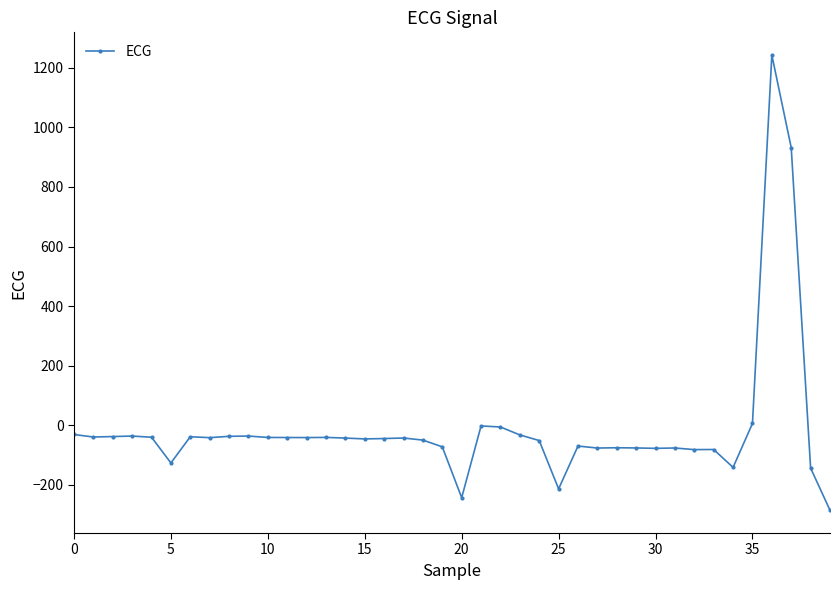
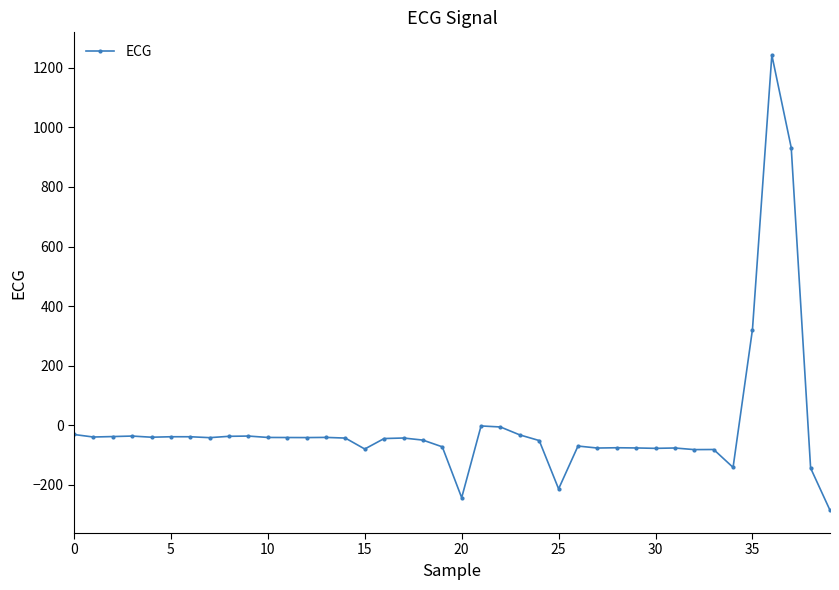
  {
    "0": -30,
-   "5": -130,
+   "5": -40,
    "10": -40,
-   "15": -50,
+   "15": -80,
    "20": -240,
    "25": -210,
    "30": -80,
-   "35": 10
+   "35": 320
  }
